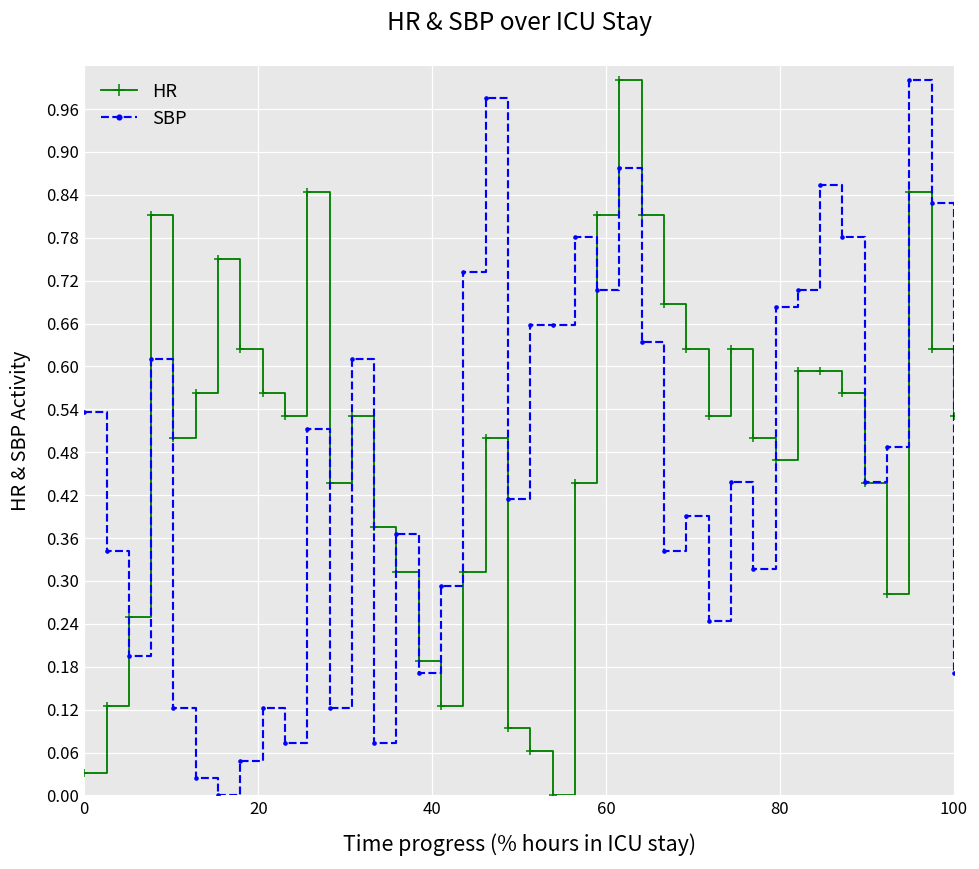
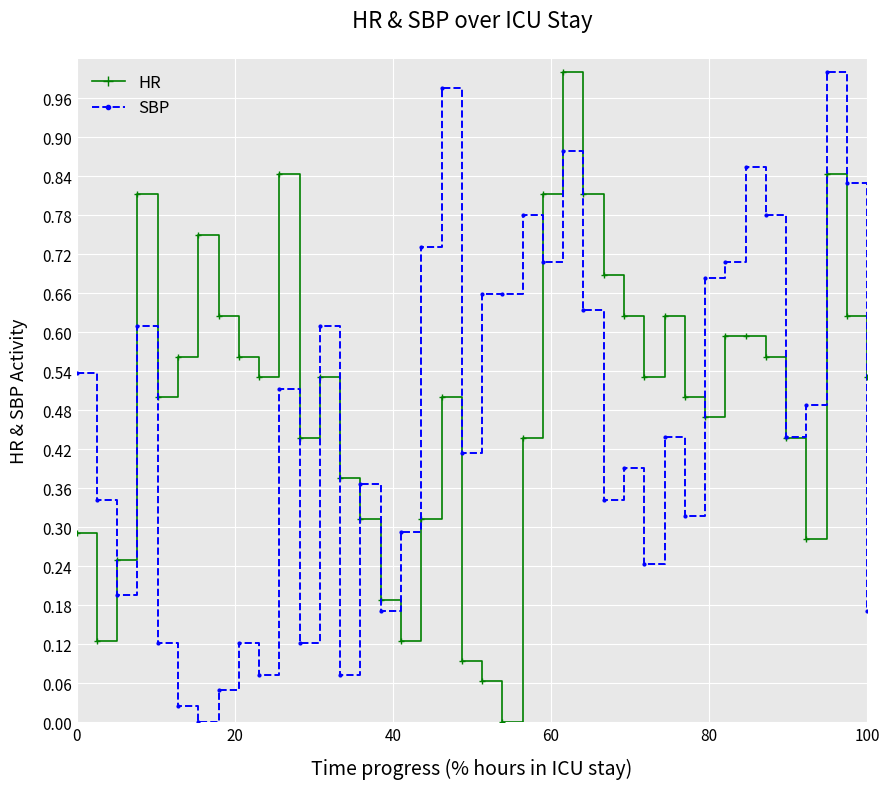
  {
    "HR": {
-     "0": 0.03,
+     "0": 0.29,
      "100": 0.53
    },
    "SBP": {
      "0": 0.54,
      "100": 0.17
    }
  }
